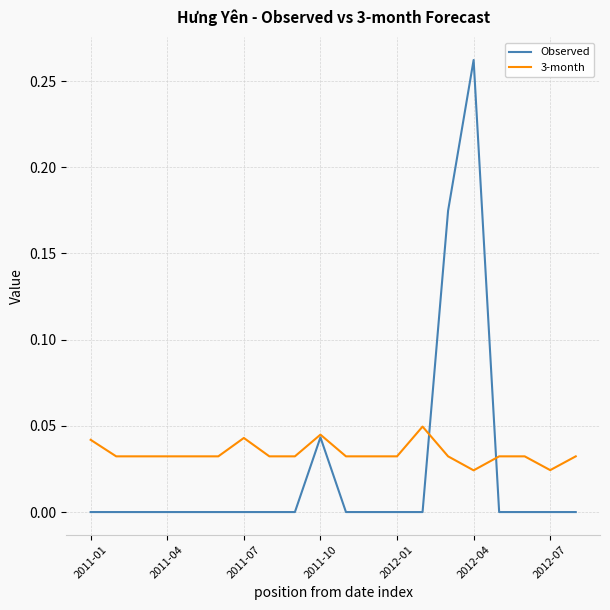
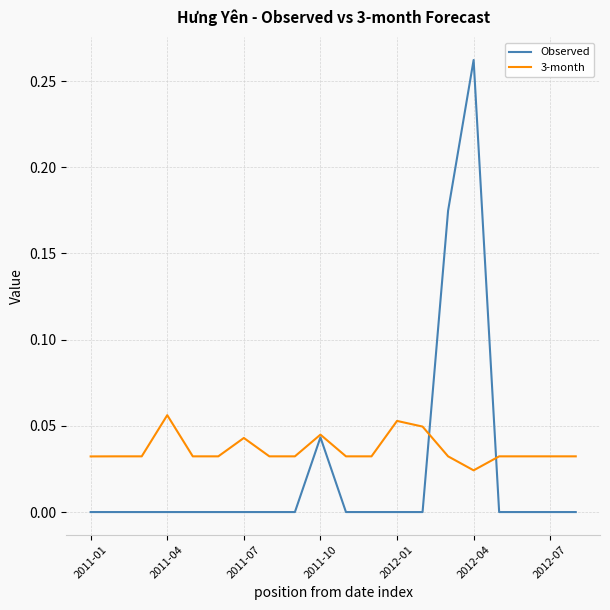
  {
    "Observed": {
      "2011-01": 0.000,
      "2011-04": 0.000,
      "2011-07": 0.000,
      "2011-10": 0.043,
      "2012-01": 0.000,
      "2012-04": 0.262,
      "2012-07": 0.000
    },
    "3-month": {
-     "2011-01": 0.042,
-     "2011-04": 0.032,
+     "2011-01": 0.032,
+     "2011-04": 0.056,
      "2011-07": 0.043,
      "2011-10": 0.045,
-     "2012-01": 0.032,
+     "2012-01": 0.053,
      "2012-04": 0.024,
-     "2012-07": 0.024
+     "2012-07": 0.032
    }
  }
